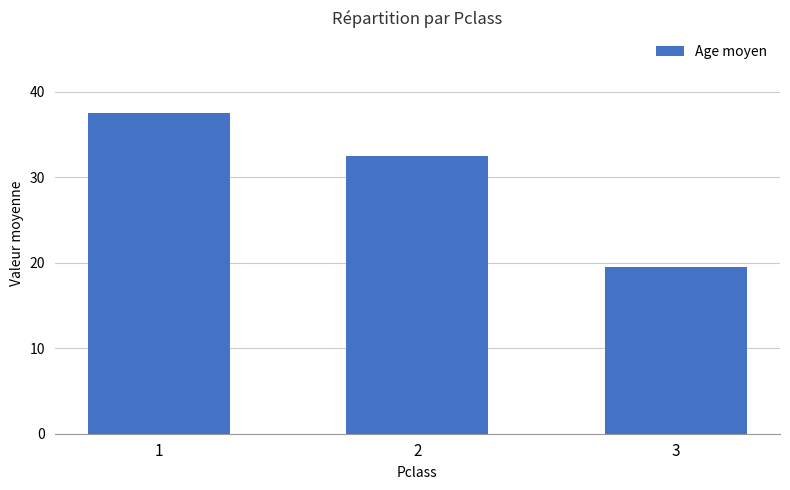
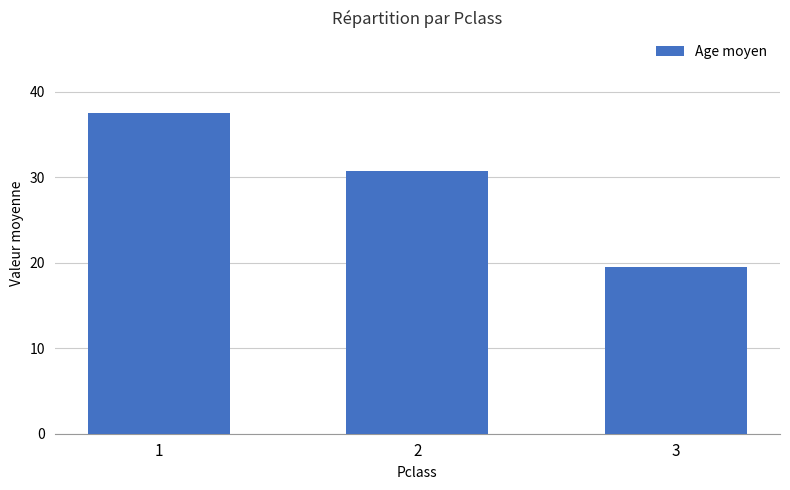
  {
    "1": 38,
-   "2": 32,
+   "2": 31,
    "3": 20
  }
